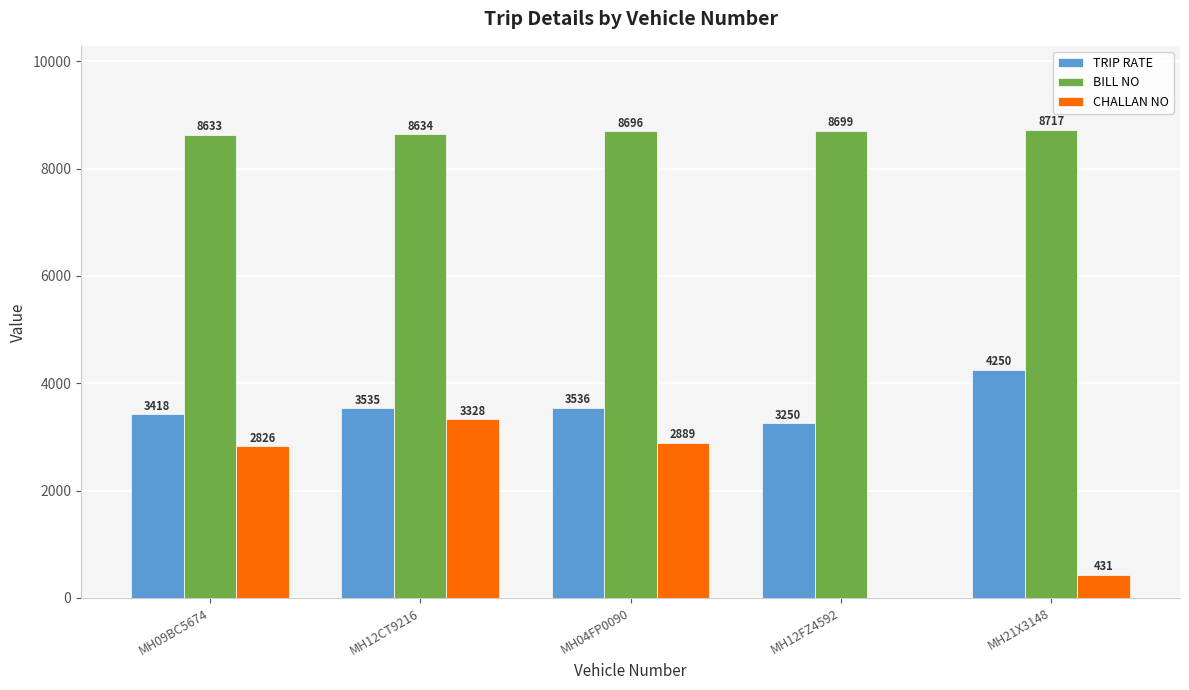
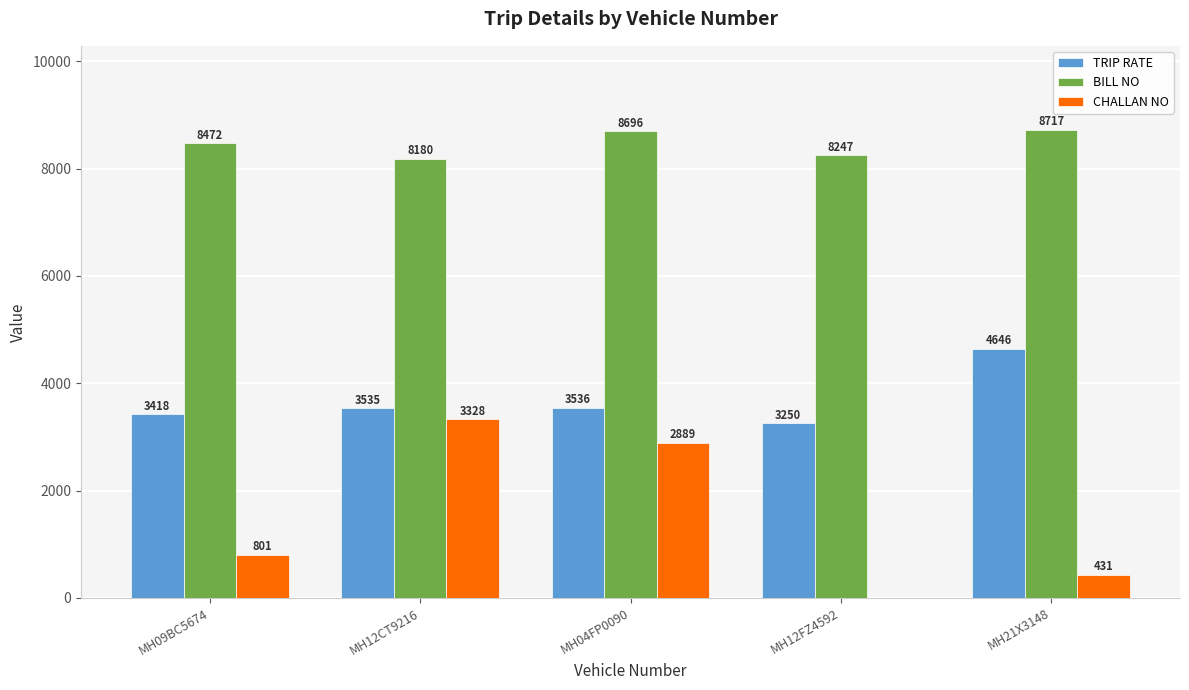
  {
    "TRIP RATE": {
      "MH09BC5674": 3418,
      "MH12CT9216": 3535,
      "MH04FP0090": 3536,
      "MH12FZ4592": 3250,
-     "MH21X3148": 4250
+     "MH21X3148": 4646
    },
    "BILL NO": {
-     "MH09BC5674": 8633,
-     "MH12CT9216": 8634,
+     "MH09BC5674": 8472,
+     "MH12CT9216": 8180,
      "MH04FP0090": 8696,
-     "MH12FZ4592": 8699,
+     "MH12FZ4592": 8247,
      "MH21X3148": 8717
    },
    "CHALLAN NO": {
-     "MH09BC5674": 2826,
+     "MH09BC5674": 801,
      "MH12CT9216": 3328,
      "MH04FP0090": 2889,
      "MH21X3148": 431
    }
  }
